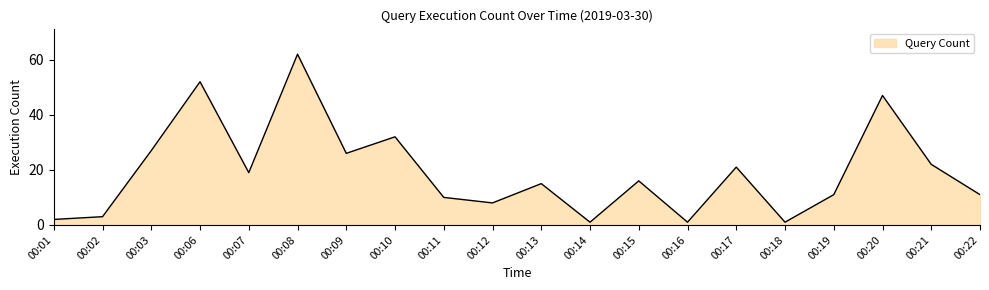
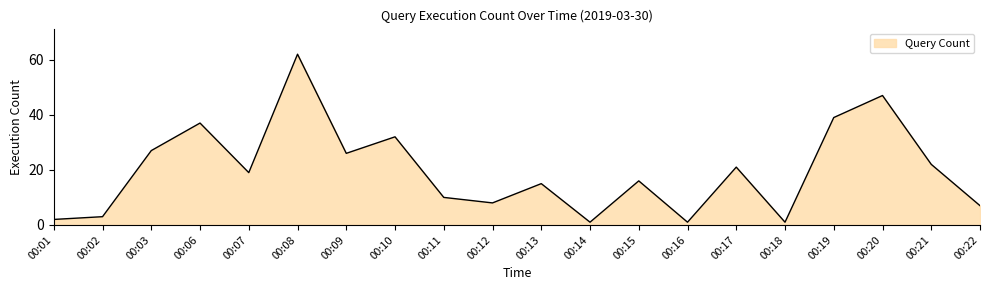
  {
    "00:01": 2,
    "00:02": 3,
    "00:03": 27,
-   "00:06": 52,
+   "00:06": 37,
    "00:07": 19,
    "00:08": 62,
    "00:09": 26,
    "00:10": 32,
    "00:11": 10,
    "00:12": 8,
    "00:13": 15,
    "00:14": 1,
    "00:15": 16,
    "00:16": 1,
    "00:17": 21,
    "00:18": 1,
-   "00:19": 11,
+   "00:19": 39,
    "00:20": 47,
    "00:21": 22,
-   "00:22": 11
+   "00:22": 7
  }
